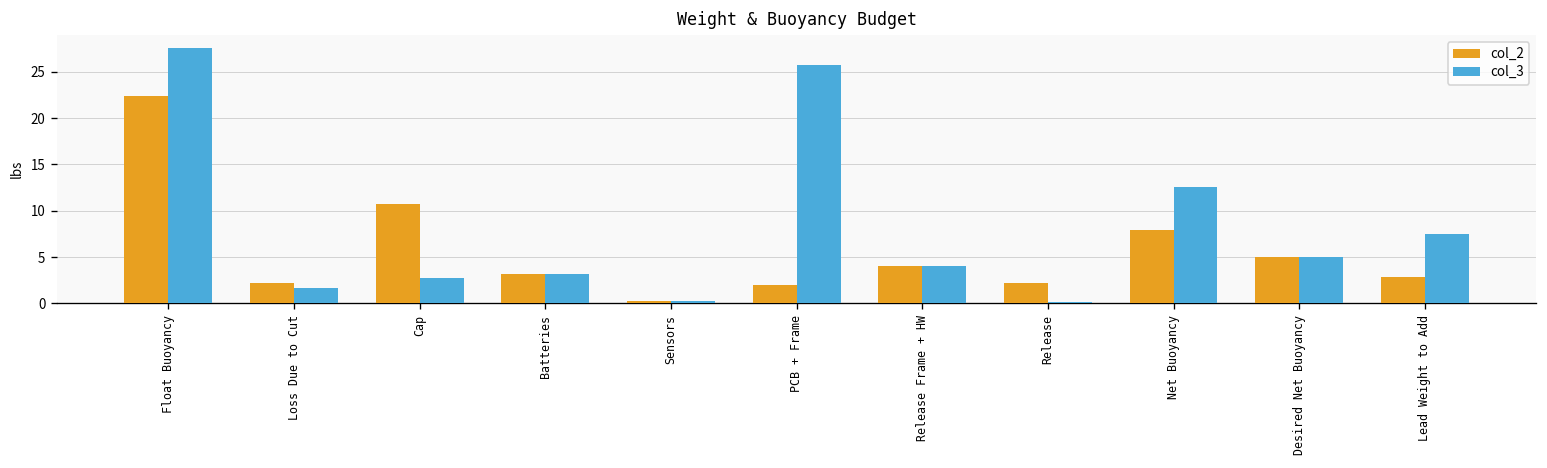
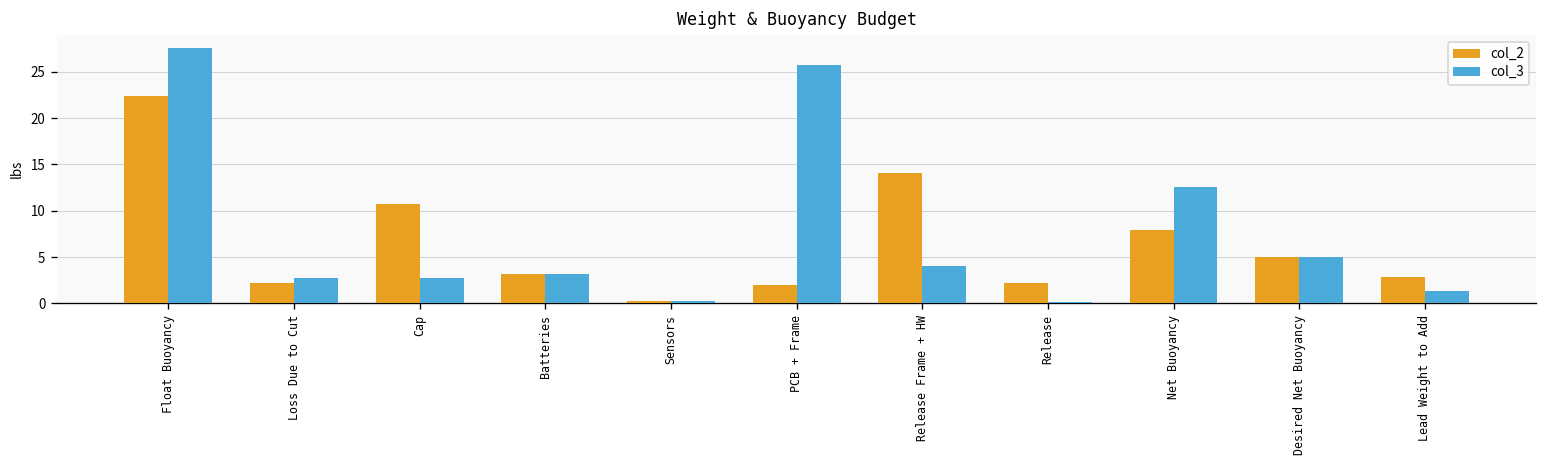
  {
    "col_2": {
      "Float Buoyancy": 22,
      "Loss Due to Cut": 2,
      "Cap": 11,
      "Batteries": 3,
      "PCB + Frame": 2,
-     "Release Frame + HW": 4,
+     "Release Frame + HW": 14,
      "Release": 2,
      "Net Buoyancy": 8,
      "Desired Net Buoyancy": 5,
      "Lead Weight to Add": 3
    },
    "col_3": {
      "Float Buoyancy": 28,
-     "Loss Due to Cut": 2,
+     "Loss Due to Cut": 3,
      "Cap": 3,
      "Batteries": 3,
      "PCB + Frame": 26,
      "Release Frame + HW": 4,
      "Net Buoyancy": 13,
      "Desired Net Buoyancy": 5,
-     "Lead Weight to Add": 8
+     "Lead Weight to Add": 1
    }
  }
